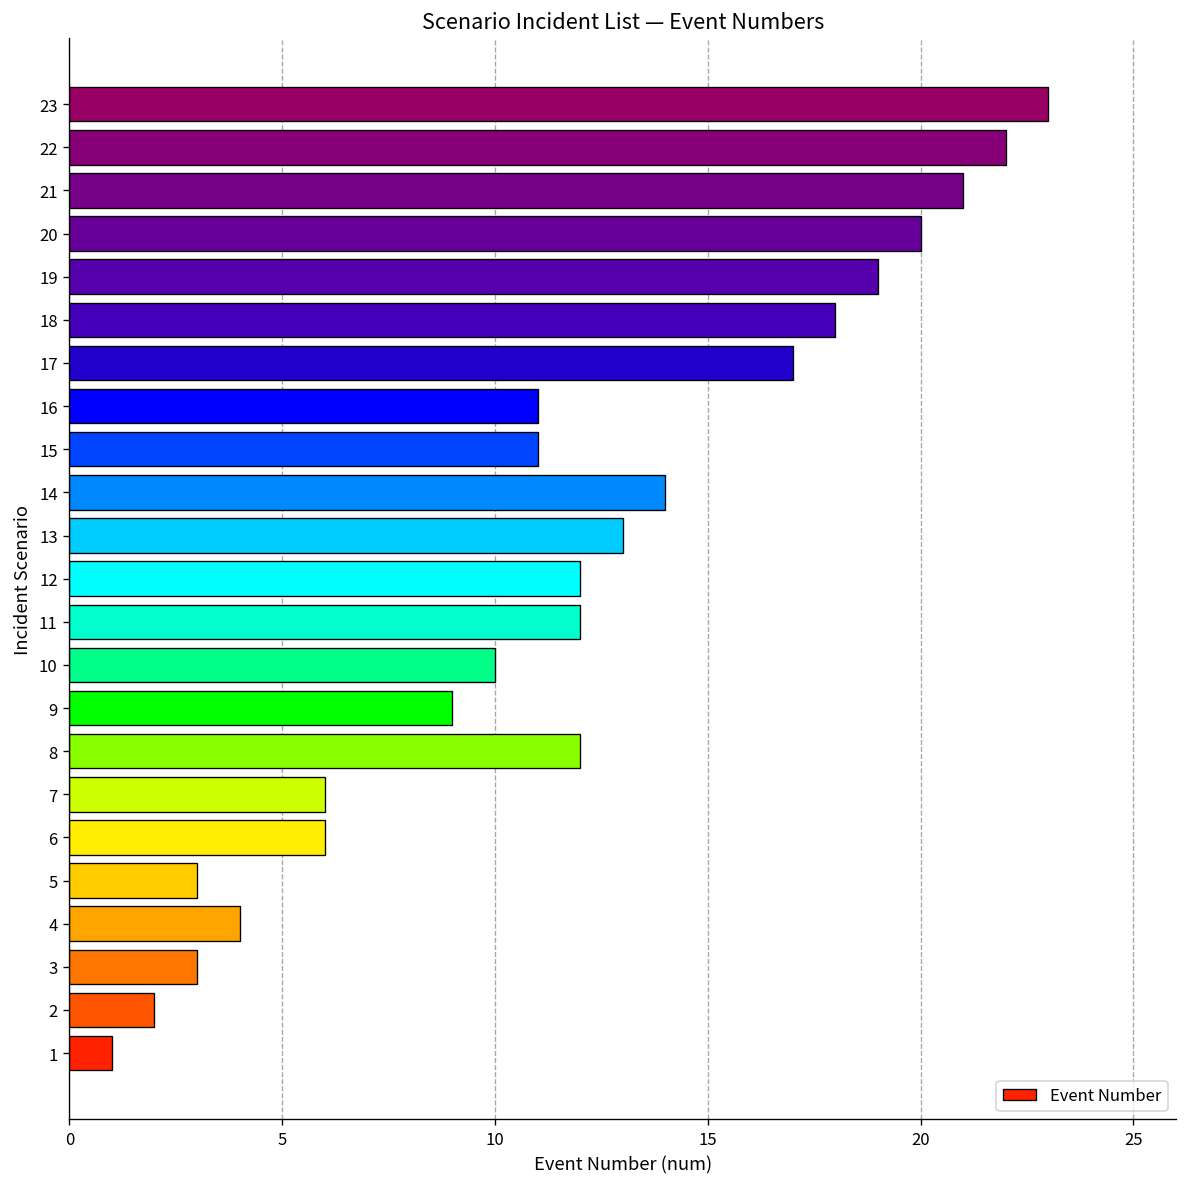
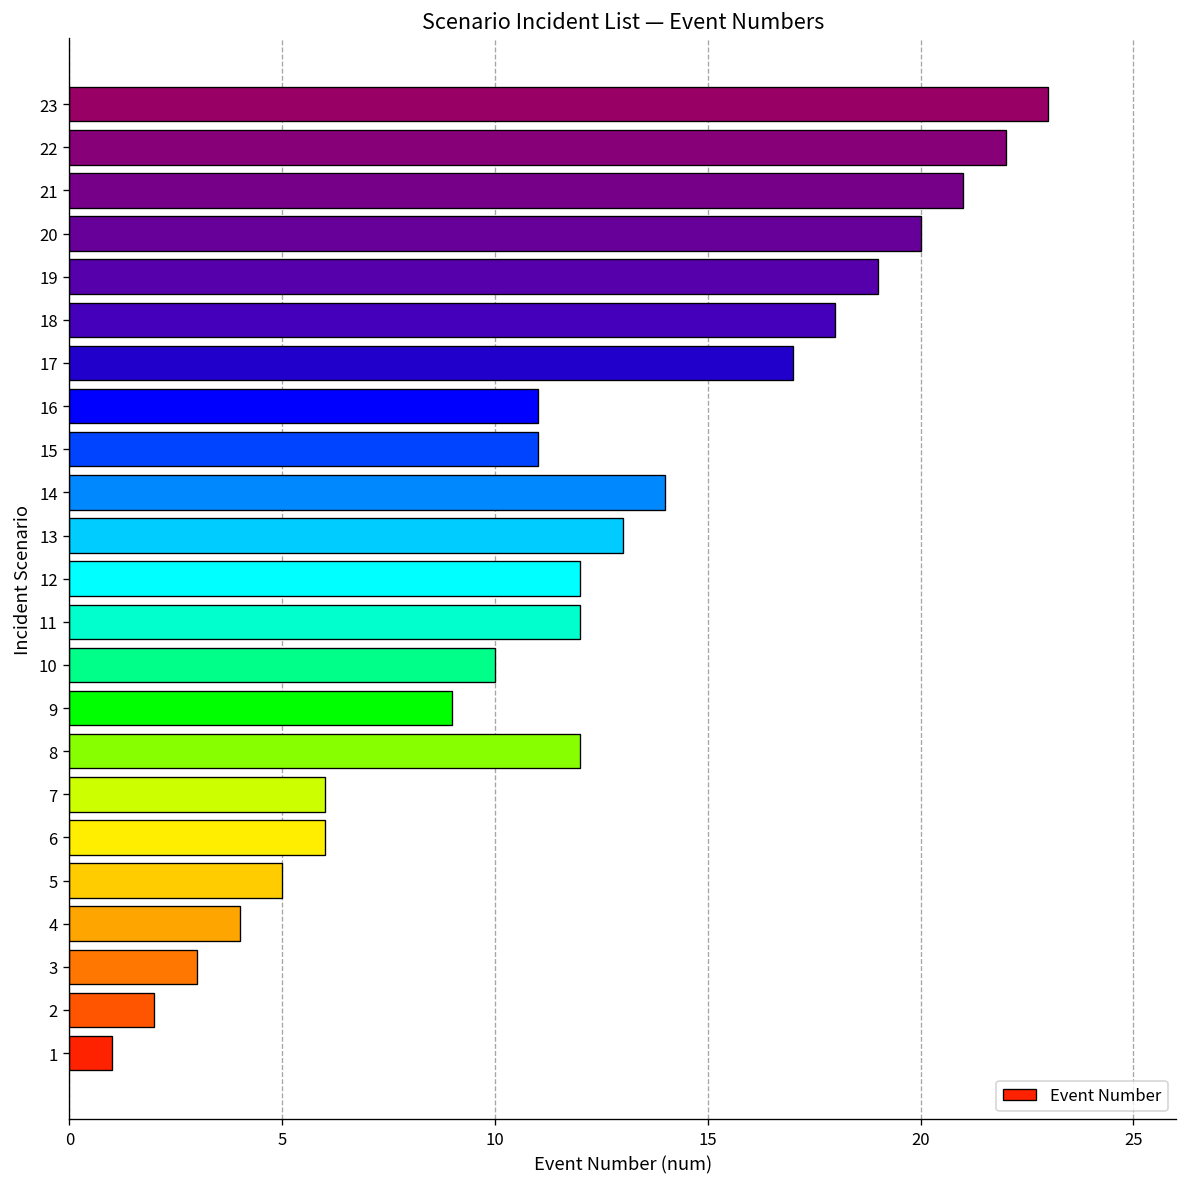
  {
    "23": 23,
    "22": 22,
    "21": 21,
    "20": 20,
    "19": 19,
    "18": 18,
    "17": 17,
    "16": 11,
    "15": 11,
    "14": 14,
    "13": 13,
    "12": 12,
    "11": 12,
    "10": 10,
    "9": 9,
    "8": 12,
    "7": 6,
    "6": 6,
-   "5": 3,
+   "5": 5,
    "4": 4,
    "3": 3,
    "2": 2,
    "1": 1
  }
